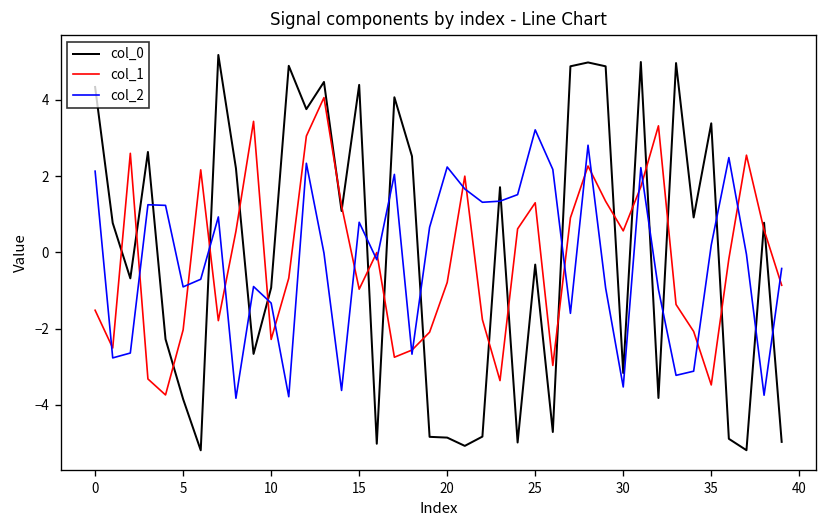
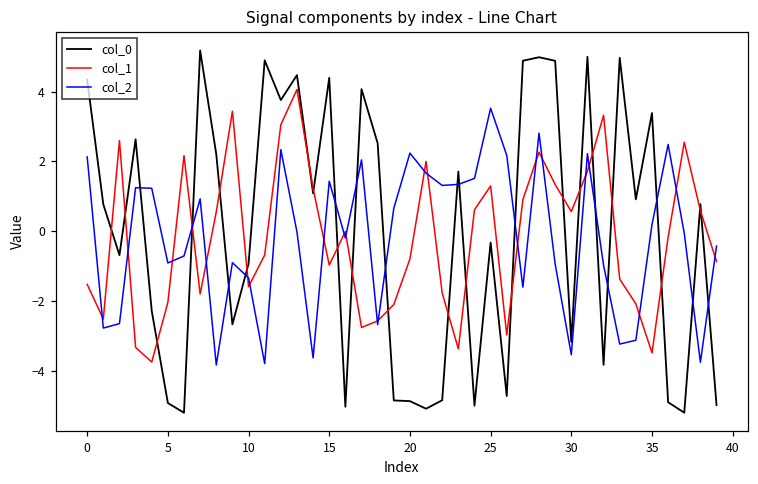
  {
    "col_0": {
-     "5": -3.9,
+     "5": -4.9,
      "10": -0.9,
      "15": 4.4,
      "20": -4.9,
      "25": -0.3,
      "30": -3.2,
      "35": 3.4
    },
    "col_1": {
      "0": -1.5,
      "5": -2.0,
-     "10": -2.3,
+     "10": -1.6,
      "15": -1.0,
      "20": -0.8,
      "25": 1.3,
      "30": 0.6,
      "35": -3.5
    },
    "col_2": {
      "0": 2.1,
      "5": -0.9,
      "10": -1.3,
-     "15": 0.8,
+     "15": 1.4,
      "20": 2.2,
-     "25": 3.2,
+     "25": 3.5,
      "30": -3.5,
      "35": 0.2
    }
  }
